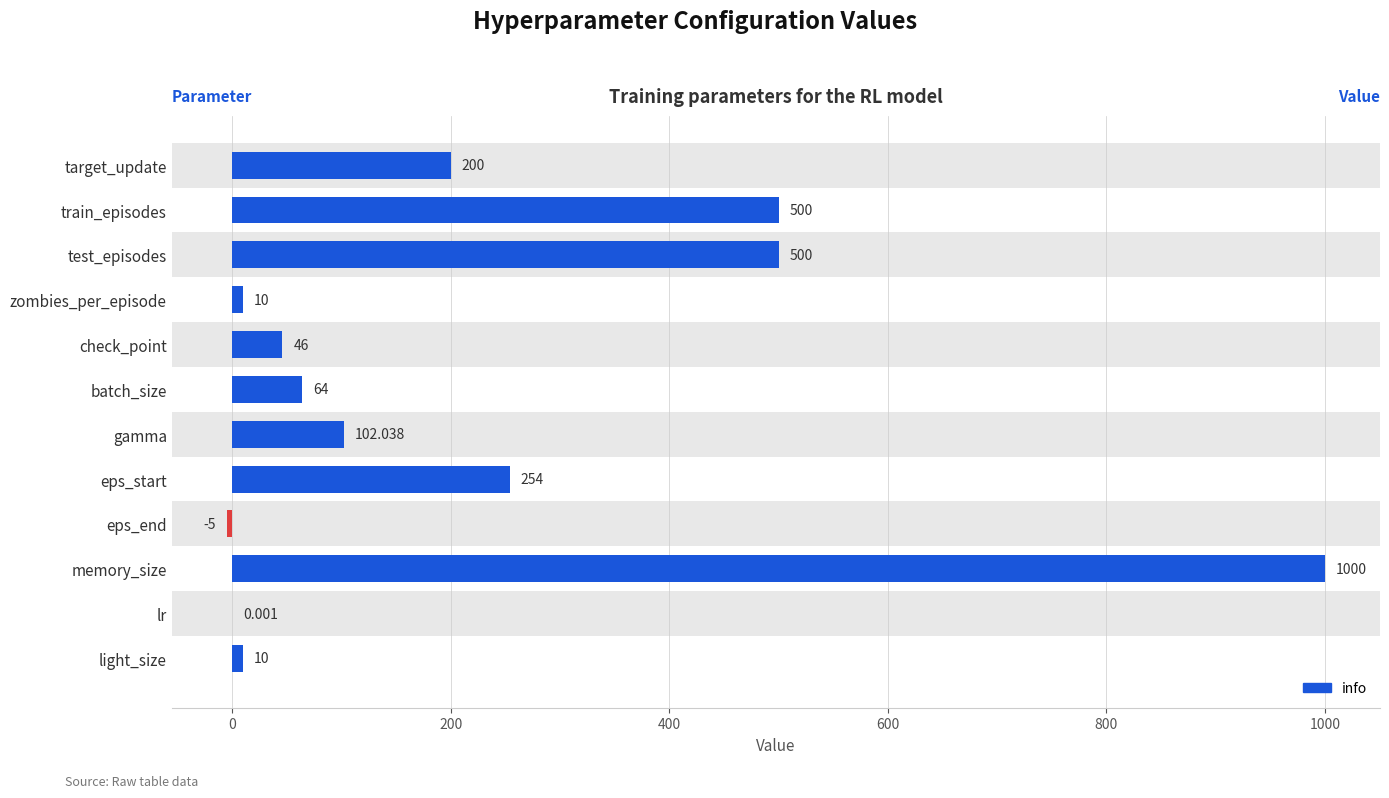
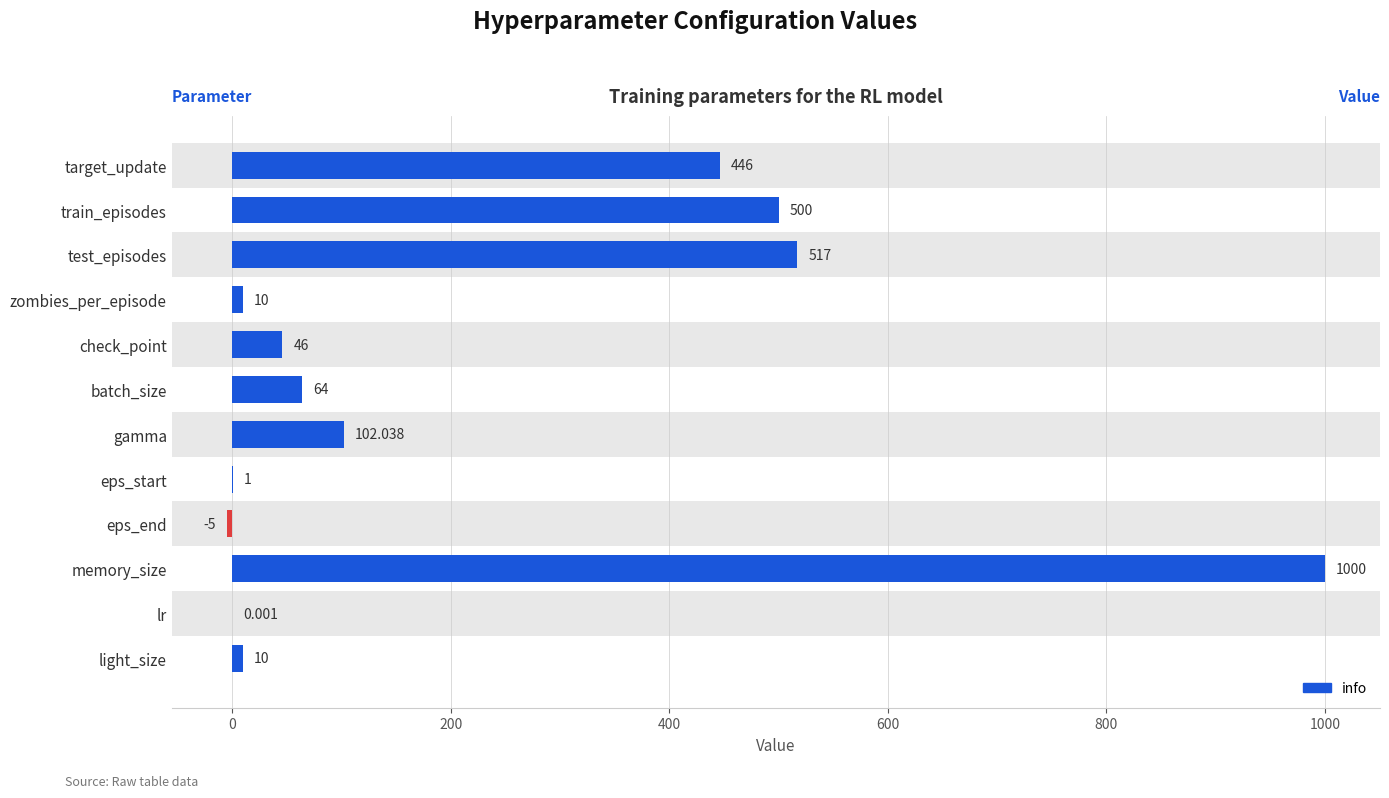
  {
-   "target_update": 200,
+   "target_update": 446,
    "train_episodes": 500,
-   "test_episodes": 500,
+   "test_episodes": 517,
    "zombies_per_episode": 10,
    "check_point": 46,
    "batch_size": 64,
    "gamma": 102.038,
-   "eps_start": 254,
+   "eps_start": 1,
    "eps_end": -5,
    "memory_size": 1000,
    "lr": 0.001,
    "light_size": 10
  }
